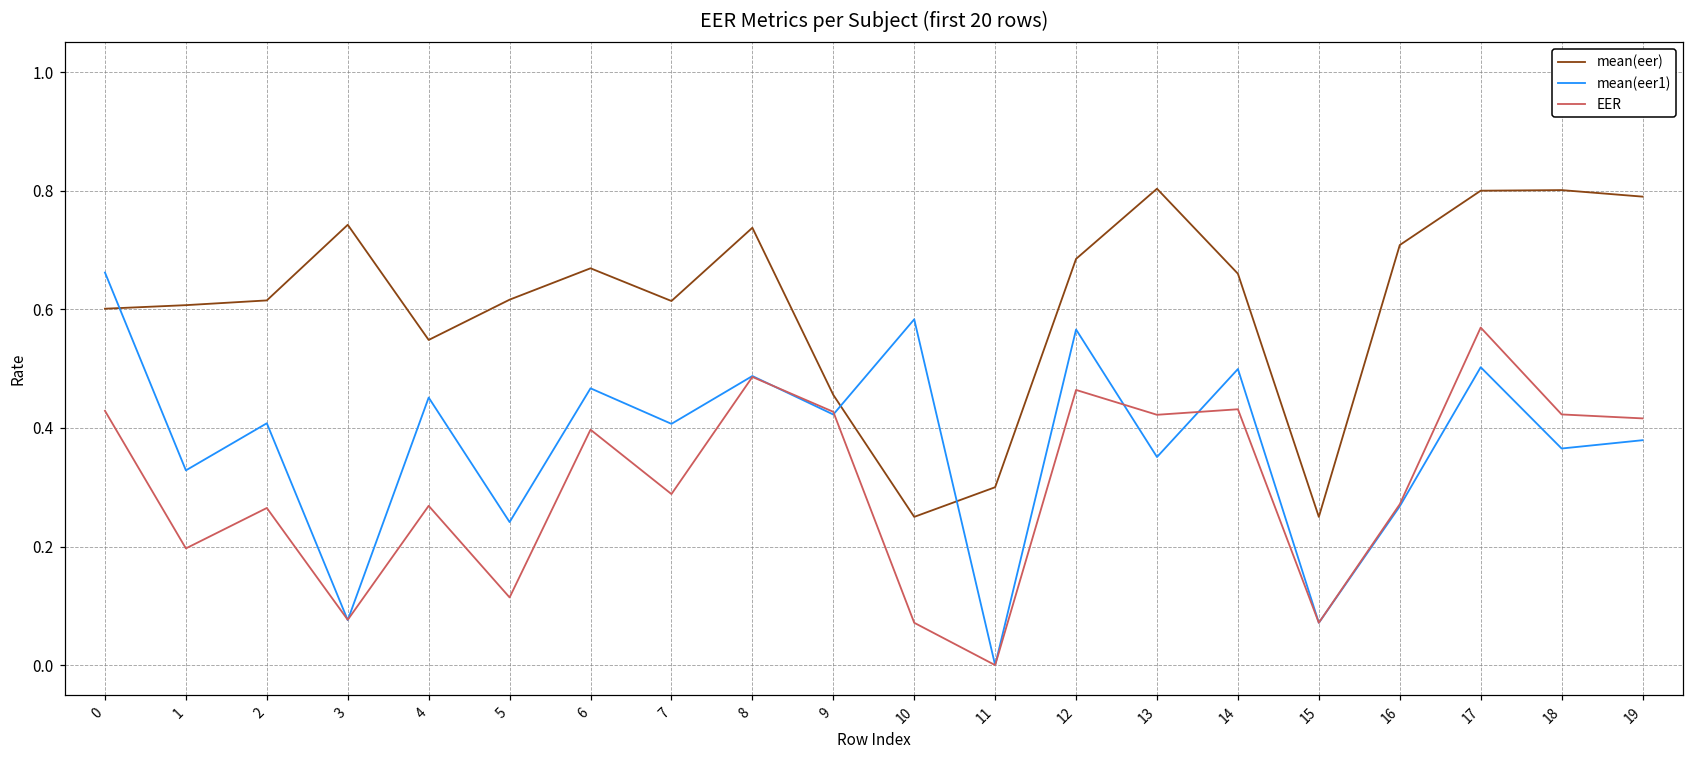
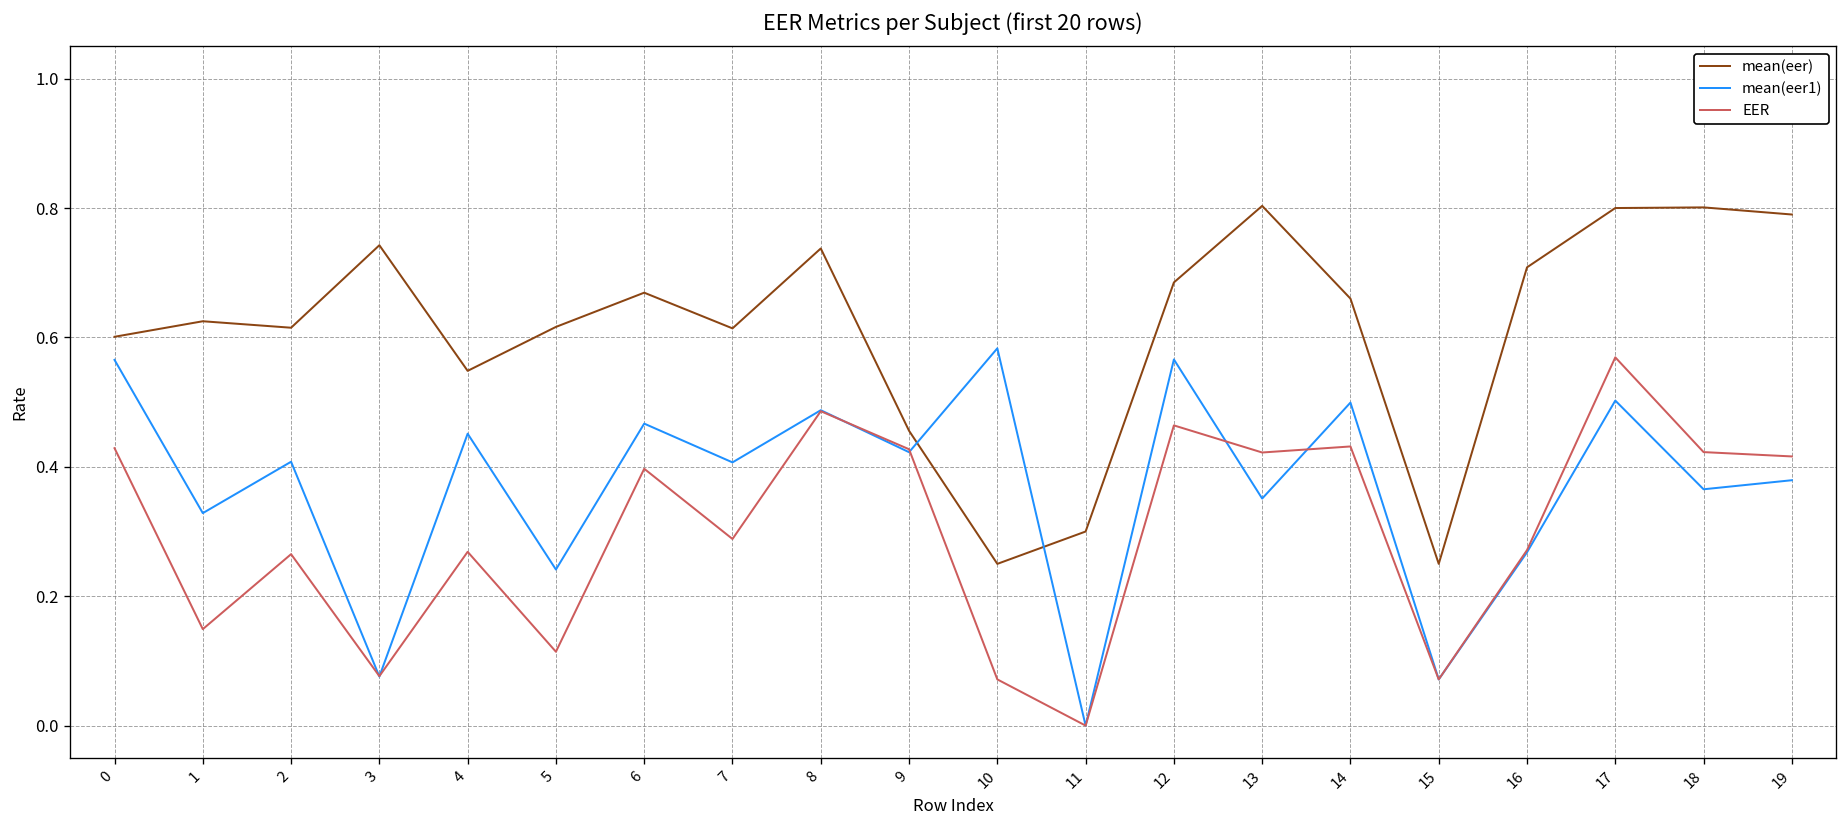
  {
    "mean(eer)": {
      "0": 0.60,
-     "1": 0.61,
+     "1": 0.63,
      "2": 0.62,
      "3": 0.74,
      "4": 0.55,
      "5": 0.62,
      "6": 0.67,
      "7": 0.61,
      "8": 0.74,
      "9": 0.46,
      "10": 0.25,
      "11": 0.30,
      "12": 0.69,
      "13": 0.80,
      "14": 0.66,
      "15": 0.25,
      "16": 0.71,
      "17": 0.80,
      "18": 0.80,
      "19": 0.79
    },
    "mean(eer1)": {
-     "0": 0.66,
+     "0": 0.57,
      "1": 0.33,
      "2": 0.41,
      "4": 0.45,
      "5": 0.24,
      "6": 0.47,
      "7": 0.41,
      "10": 0.58,
      "12": 0.57,
      "13": 0.35,
      "14": 0.50,
      "17": 0.50,
      "18": 0.37,
      "19": 0.38
    },
    "EER": {
      "0": 0.43,
-     "1": 0.20,
+     "1": 0.15,
      "2": 0.26,
      "4": 0.27,
      "5": 0.11,
      "6": 0.40,
      "7": 0.29,
      "10": 0.07,
      "12": 0.46,
      "13": 0.42,
      "14": 0.43,
      "17": 0.57,
      "18": 0.42,
      "19": 0.42
    }
  }
